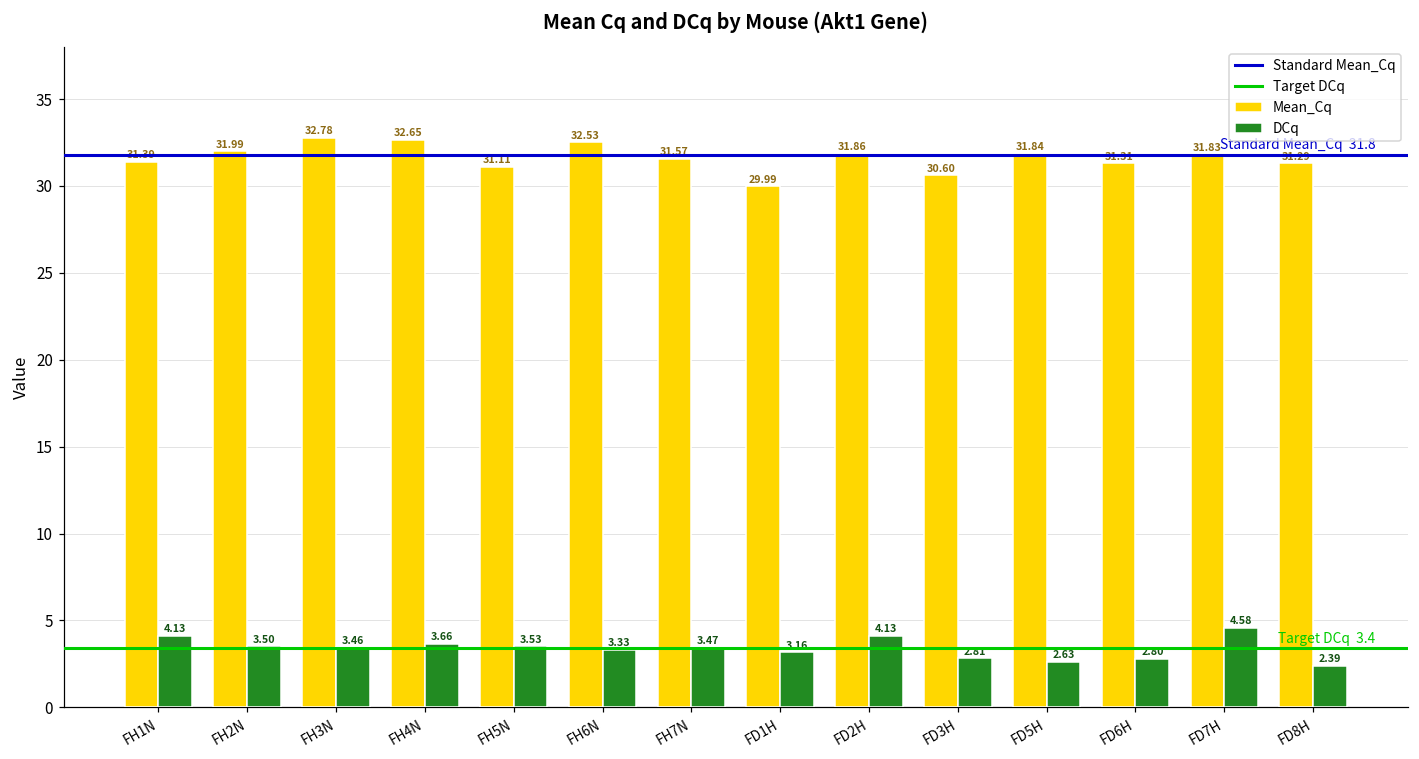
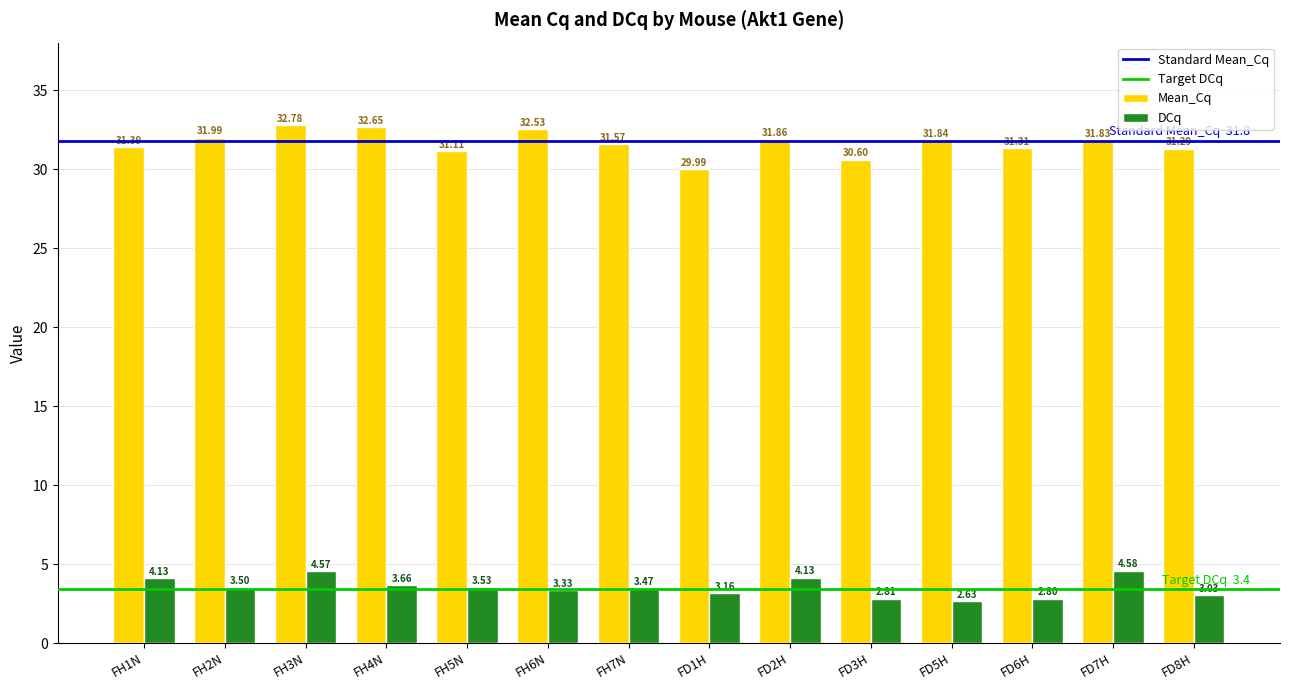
  {
    "Mean_Cq": {
      "FH1N": 31.39,
      "FH2N": 31.99,
      "FH3N": 32.78,
      "FH4N": 32.65,
      "FH5N": 31.11,
      "FH6N": 32.53,
      "FH7N": 31.57,
      "FD1H": 29.99,
      "FD2H": 31.86,
      "FD3H": 30.60,
      "FD5H": 31.84,
      "FD6H": 31.31,
      "FD7H": 31.83,
      "FD8H": 31.29
    },
    "DCq": {
      "FH1N": 4.13,
      "FH2N": 3.50,
-     "FH3N": 3.46,
+     "FH3N": 4.57,
      "FH4N": 3.66,
      "FH5N": 3.53,
      "FH6N": 3.33,
      "FH7N": 3.47,
      "FD1H": 3.16,
      "FD2H": 4.13,
      "FD3H": 2.81,
      "FD5H": 2.63,
      "FD6H": 2.80,
      "FD7H": 4.58,
-     "FD8H": 2.39
+     "FD8H": 3.03
    }
  }
